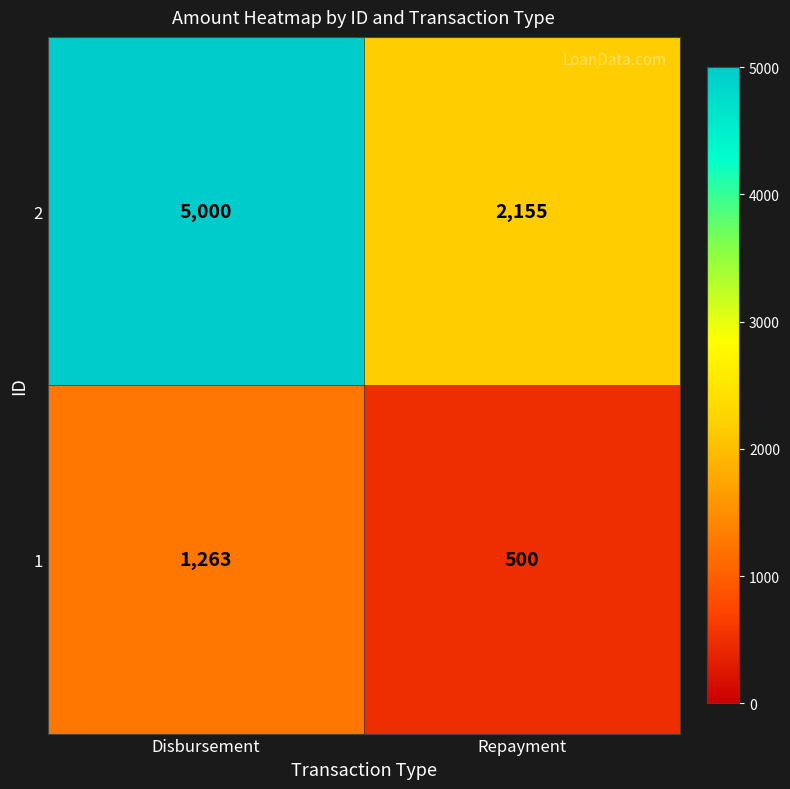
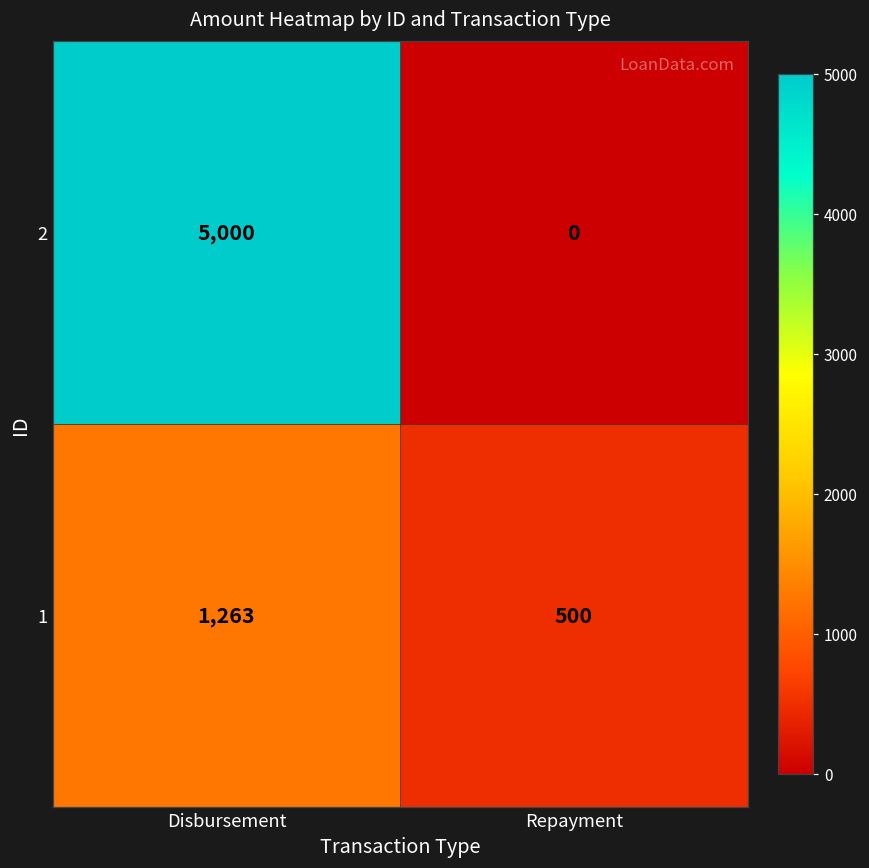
  {
    "2": {
      "Disbursement": "5,000",
-     "Repayment": "2,155"
+     "Repayment": "0"
    },
    "1": {
      "Disbursement": "1,263",
      "Repayment": "500"
    }
  }
